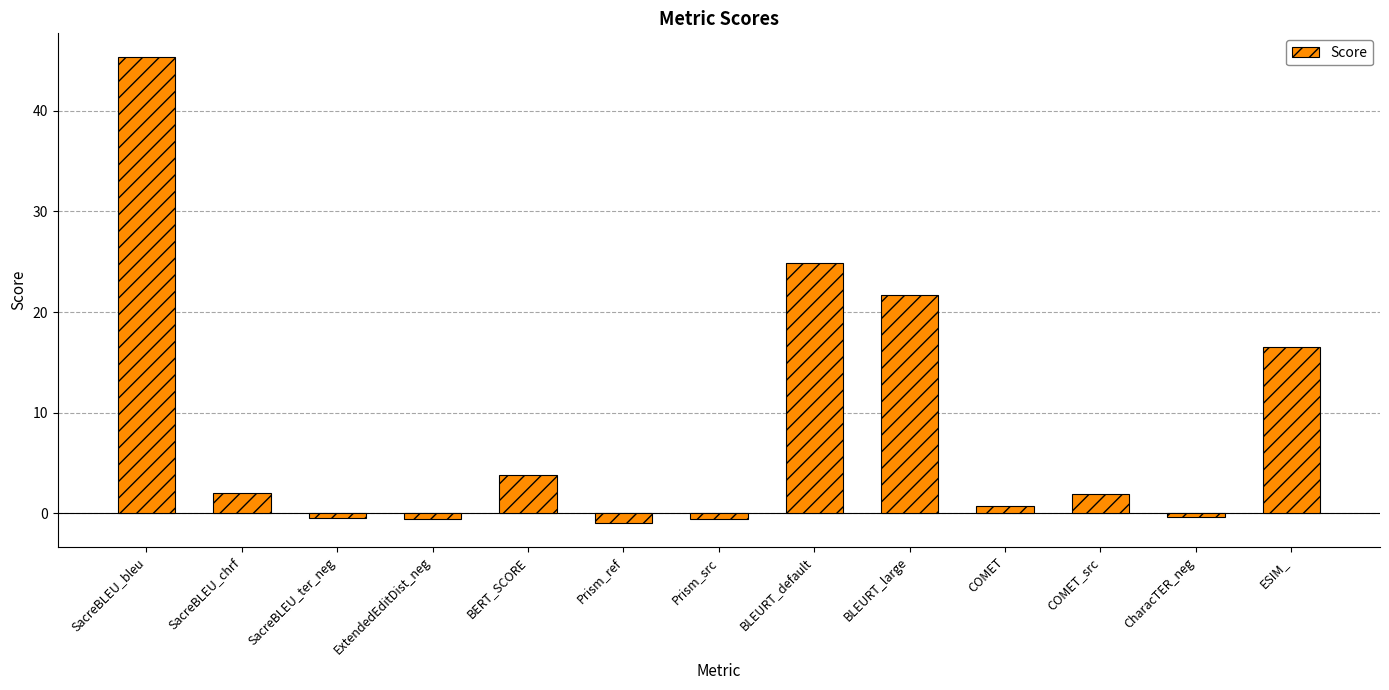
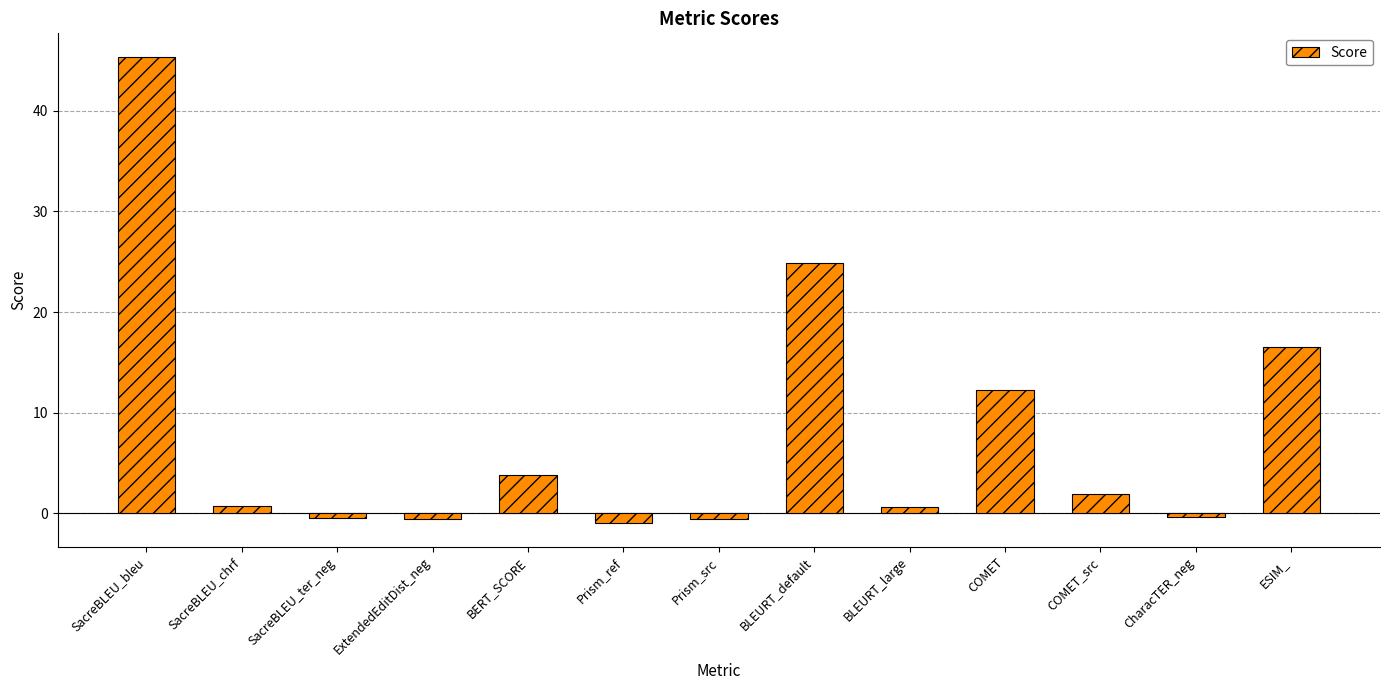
  {
    "SacreBLEU_bleu": 45.4,
-   "SacreBLEU_chrf": 2.1,
+   "SacreBLEU_chrf": 0.7,
    "SacreBLEU_ter_neg": -0.4,
    "ExtendedEditDist_neg": -0.5,
    "BERT_SCORE": 3.9,
    "Prism_ref": -1.0,
    "Prism_src": -0.5,
    "BLEURT_default": 24.8,
-   "BLEURT_large": 21.7,
-   "COMET": 0.8,
+   "BLEURT_large": 0.6,
+   "COMET": 12.2,
    "COMET_src": 1.9,
    "CharacTER_neg": -0.3,
    "ESIM_": 16.5
  }
